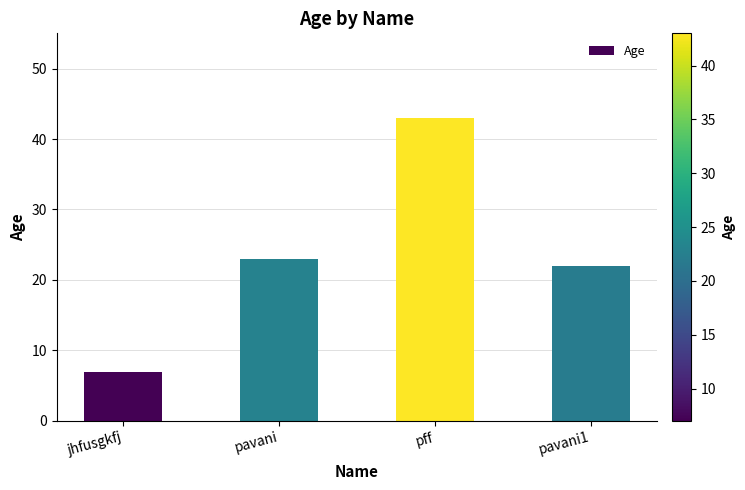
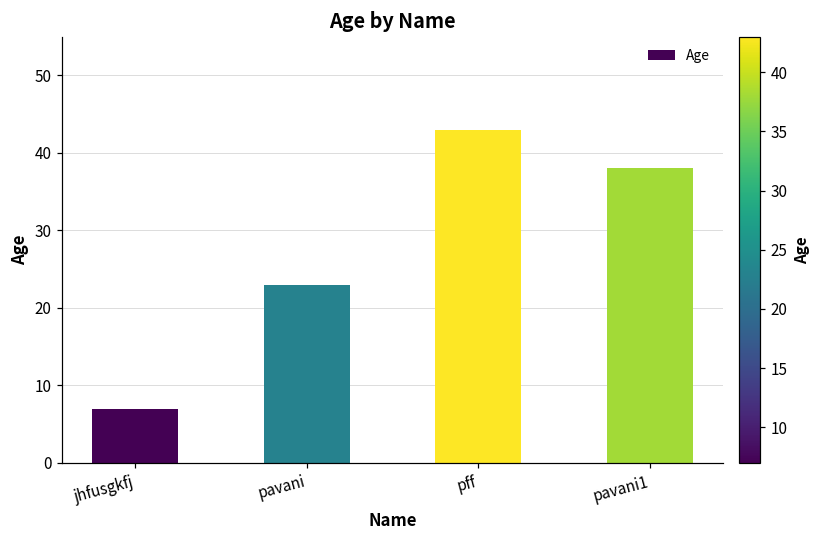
  {
    "jhfusgkfj": 7,
    "pavani": 23,
    "pff": 43,
-   "pavani1": 22
+   "pavani1": 38
  }
